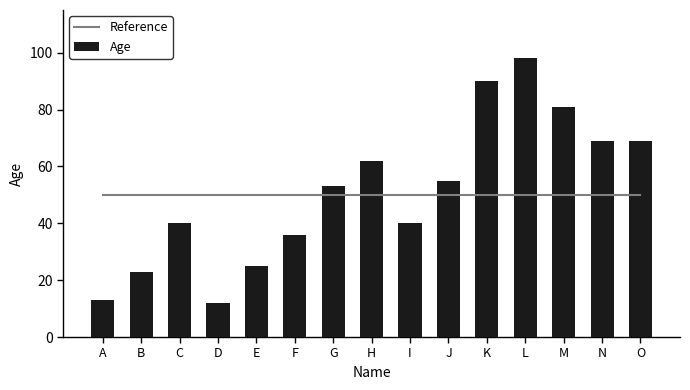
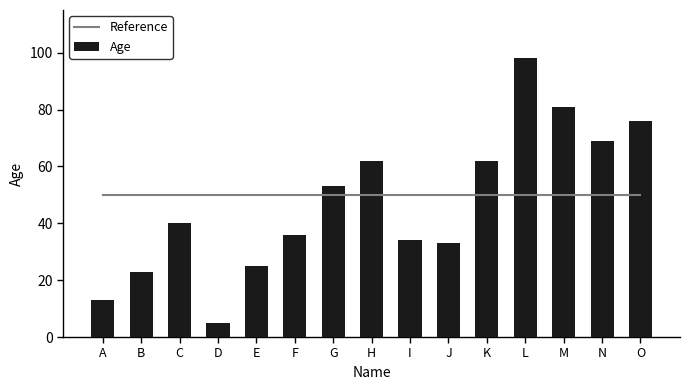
  {
    "Reference": {
      "A": 50,
      "B": 50,
      "C": 50,
      "D": 50,
      "E": 50,
      "F": 50,
      "G": 50,
      "H": 50,
      "I": 50,
      "J": 50,
      "K": 50,
      "L": 50,
      "M": 50,
      "N": 50,
      "O": 50
    },
    "Age": {
      "A": 13,
      "B": 23,
      "C": 40,
-     "D": 12,
+     "D": 5,
      "E": 25,
      "F": 36,
      "G": 53,
      "H": 62,
-     "I": 40,
-     "J": 55,
-     "K": 90,
+     "I": 34,
+     "J": 33,
+     "K": 62,
      "L": 98,
      "M": 81,
      "N": 69,
-     "O": 69
+     "O": 76
    }
  }
